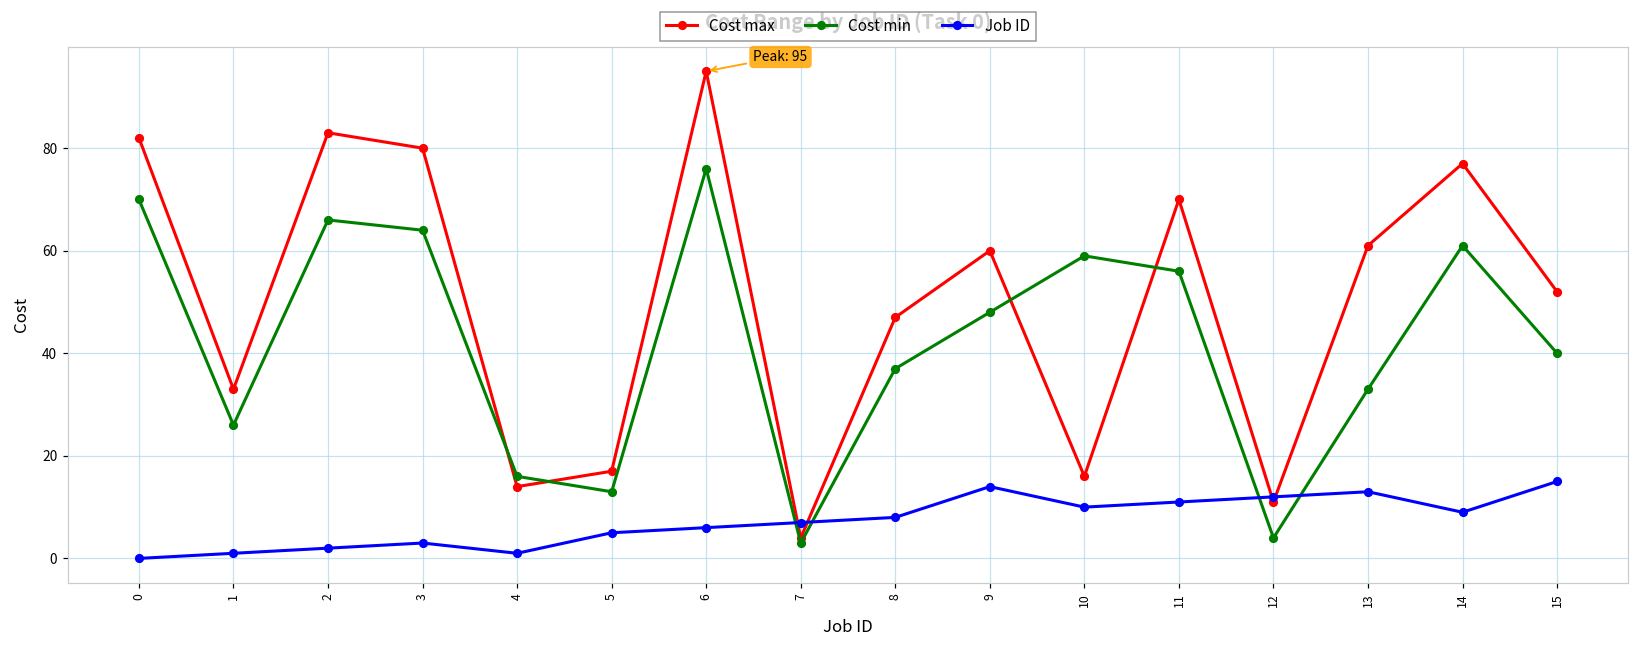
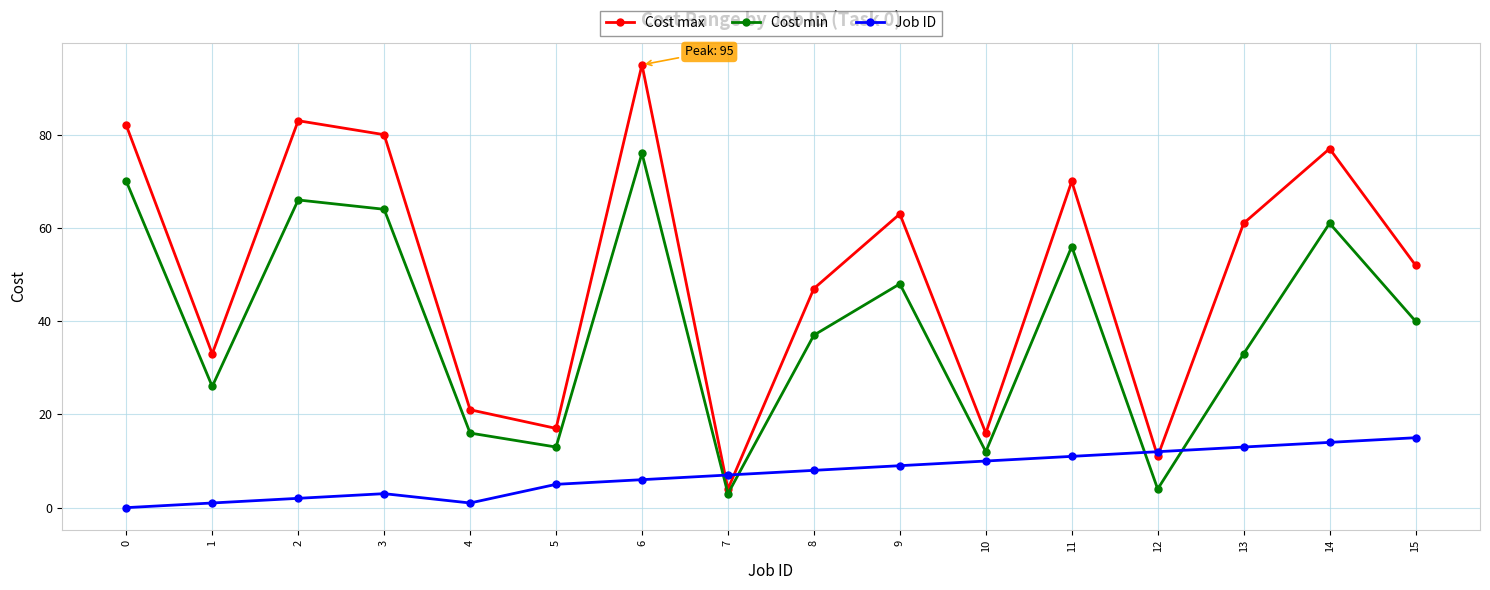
  {
    "Cost max": {
      "0": 82,
      "1": 33,
      "2": 83,
      "3": 80,
-     "4": 14,
+     "4": 21,
      "5": 17,
      "7": 4,
      "8": 47,
-     "9": 60,
+     "9": 63,
      "10": 16,
      "11": 70,
      "12": 11,
      "13": 61,
      "14": 77,
      "15": 52
    },
    "Cost min": {
      "0": 70,
      "1": 26,
      "2": 66,
      "3": 64,
      "4": 16,
      "5": 13,
      "6": 76,
      "7": 3,
      "8": 37,
      "9": 48,
-     "10": 59,
+     "10": 12,
      "11": 56,
      "12": 4,
      "13": 33,
      "14": 61,
      "15": 40
    },
    "Job ID": {
      "0": 0,
      "1": 1,
      "2": 2,
      "3": 3,
      "4": 1,
      "5": 5,
      "6": 6,
      "7": 7,
      "8": 8,
-     "9": 14,
+     "9": 9,
      "10": 10,
      "11": 11,
      "12": 12,
      "13": 13,
-     "14": 9,
+     "14": 14,
      "15": 15
    }
  }
